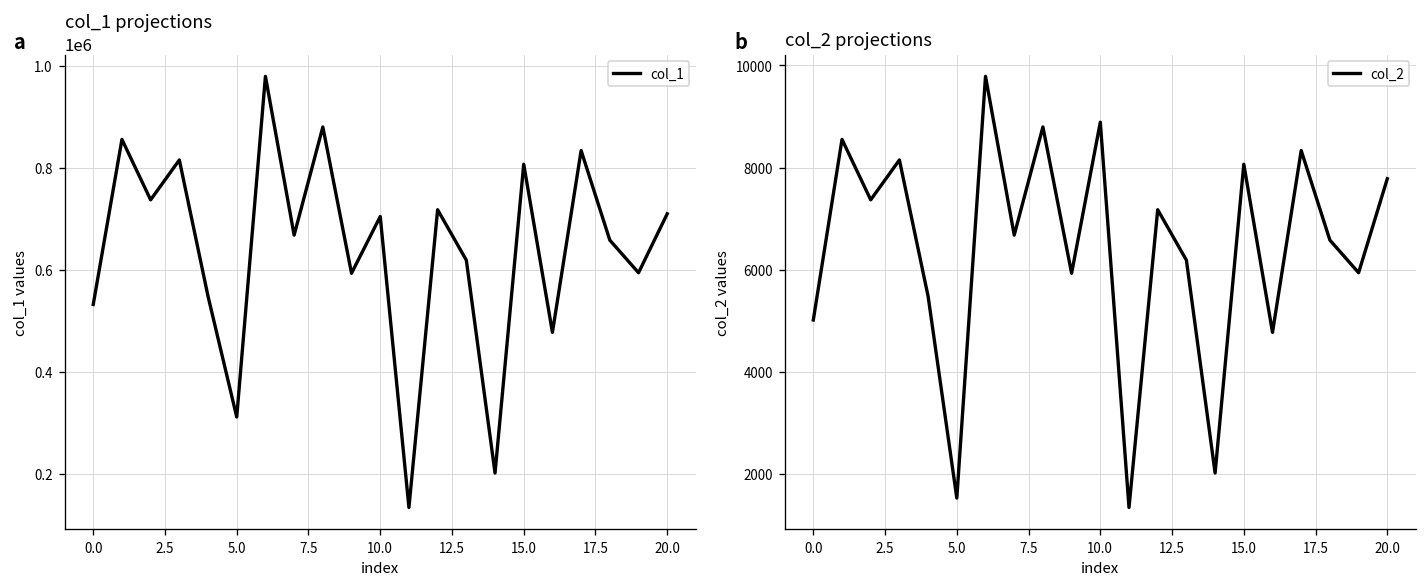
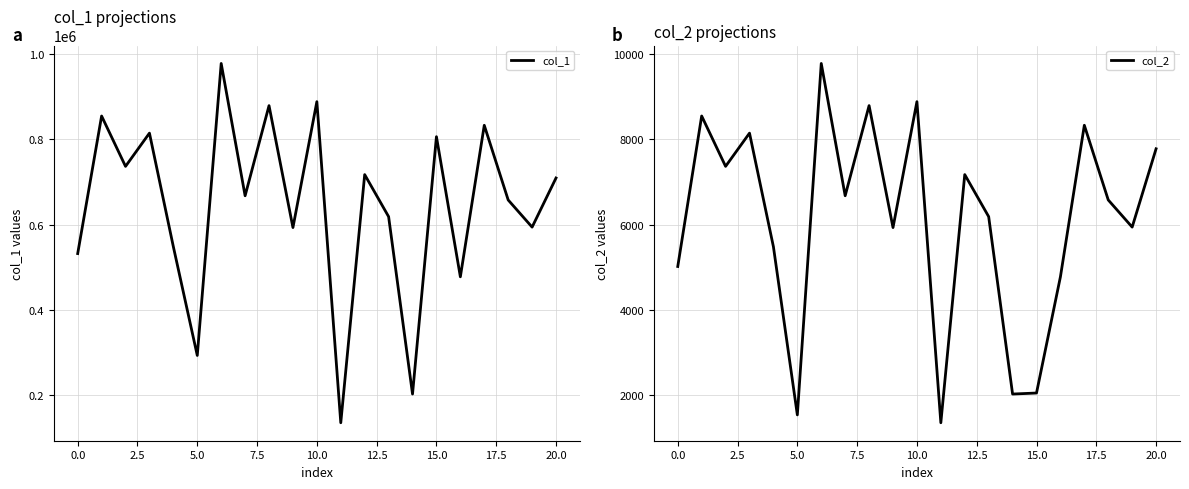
  {
    "col_1 projections": {
      "col_1": {
-       "5.0": 310000,
-       "10.0": 700000
+       "5.0": 290000,
+       "10.0": 890000
      }
    },
    "col_2 projections": {
      "col_2": {
-       "15.0": 8100
+       "15.0": 2000
      }
    }
  }
